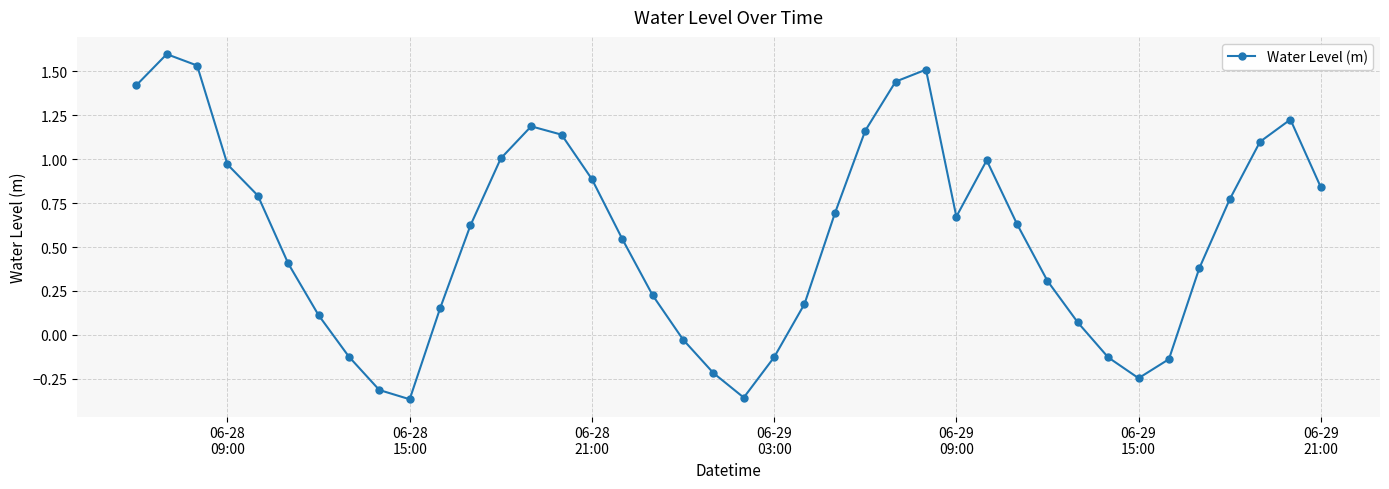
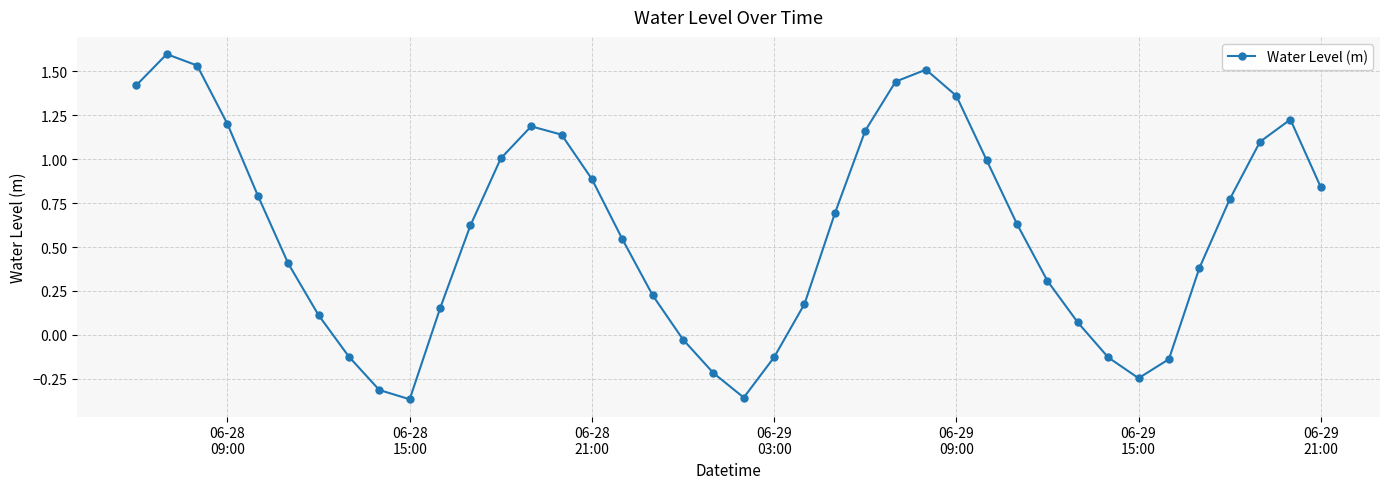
  {
-   "06-28 09:00": 0.97,
+   "06-28 09:00": 1.20,
    "06-28 15:00": -0.37,
    "06-28 21:00": 0.89,
    "06-29 03:00": -0.13,
-   "06-29 09:00": 0.67,
+   "06-29 09:00": 1.36,
    "06-29 15:00": -0.25,
    "06-29 21:00": 0.84
  }
